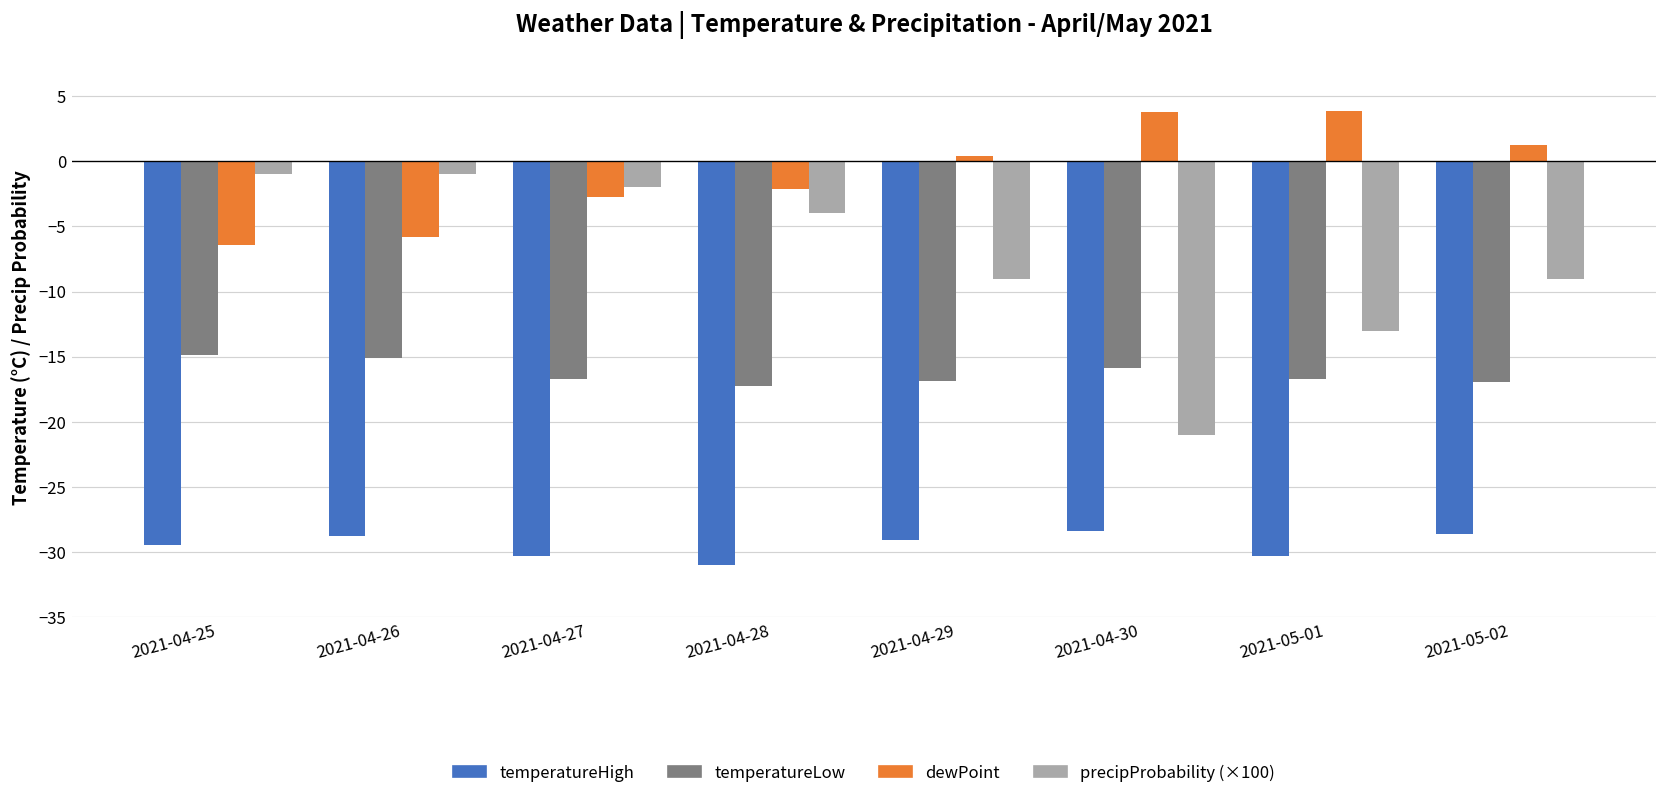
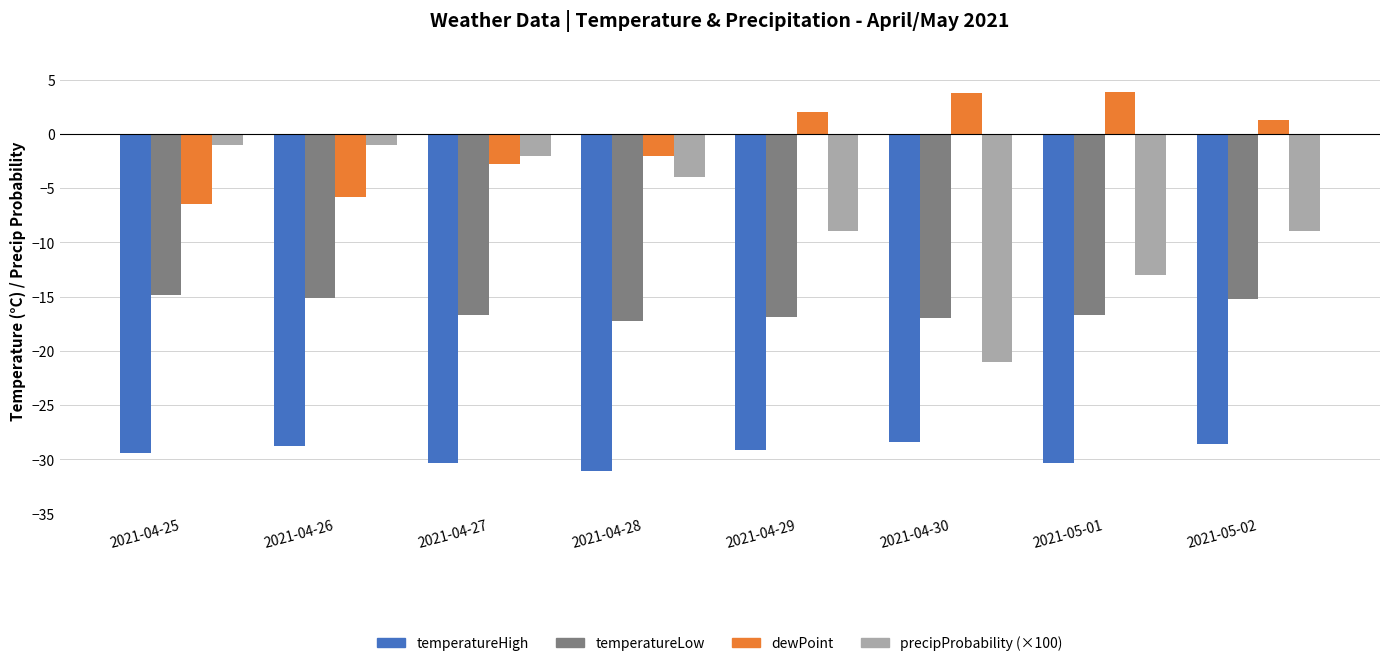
  {
    "temperatureHigh": {
      "2021-04-25": -29.4,
      "2021-04-26": -28.8,
      "2021-04-27": -30.3,
      "2021-04-28": -31.0,
      "2021-04-29": -29.1,
      "2021-04-30": -28.4,
      "2021-05-01": -30.3,
      "2021-05-02": -28.6
    },
    "temperatureLow": {
      "2021-04-25": -14.9,
      "2021-04-26": -15.1,
      "2021-04-27": -16.7,
      "2021-04-28": -17.3,
      "2021-04-29": -16.9,
-     "2021-04-30": -15.8,
+     "2021-04-30": -17.0,
      "2021-05-01": -16.7,
-     "2021-05-02": -17.0
+     "2021-05-02": -15.3
    },
    "dewPoint": {
      "2021-04-25": -6.4,
      "2021-04-26": -5.8,
      "2021-04-27": -2.7,
      "2021-04-28": -2.1,
-     "2021-04-29": 0.4,
+     "2021-04-29": 2.1,
      "2021-04-30": 3.8,
      "2021-05-01": 3.9,
      "2021-05-02": 1.3
    }
  }
